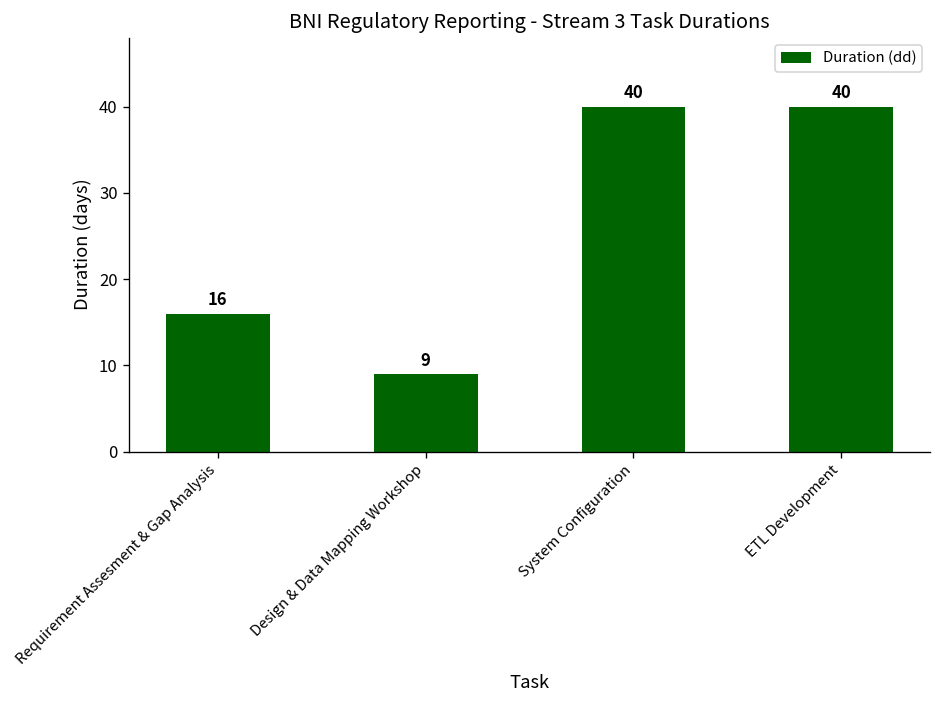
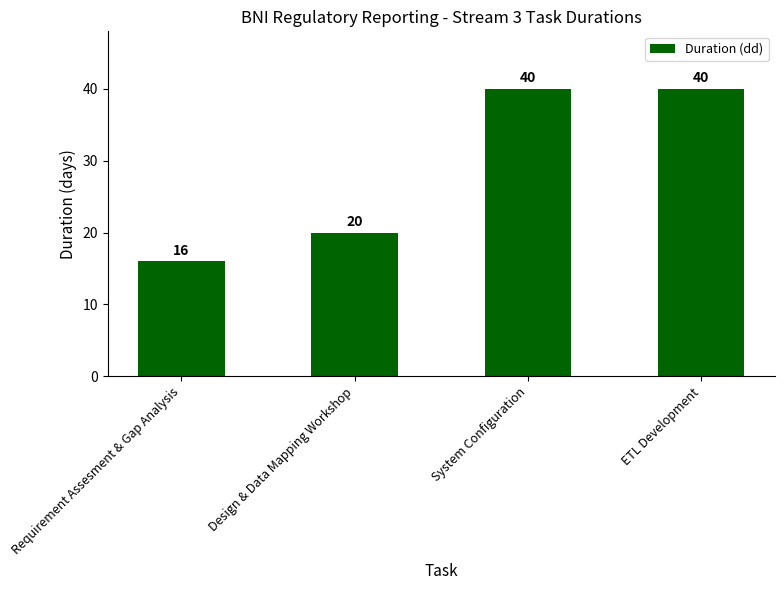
  {
    "Requirement Assesment & Gap Analysis": 16,
-   "Design & Data Mapping Workshop": 9,
+   "Design & Data Mapping Workshop": 20,
    "System Configuration": 40,
    "ETL Development": 40
  }
